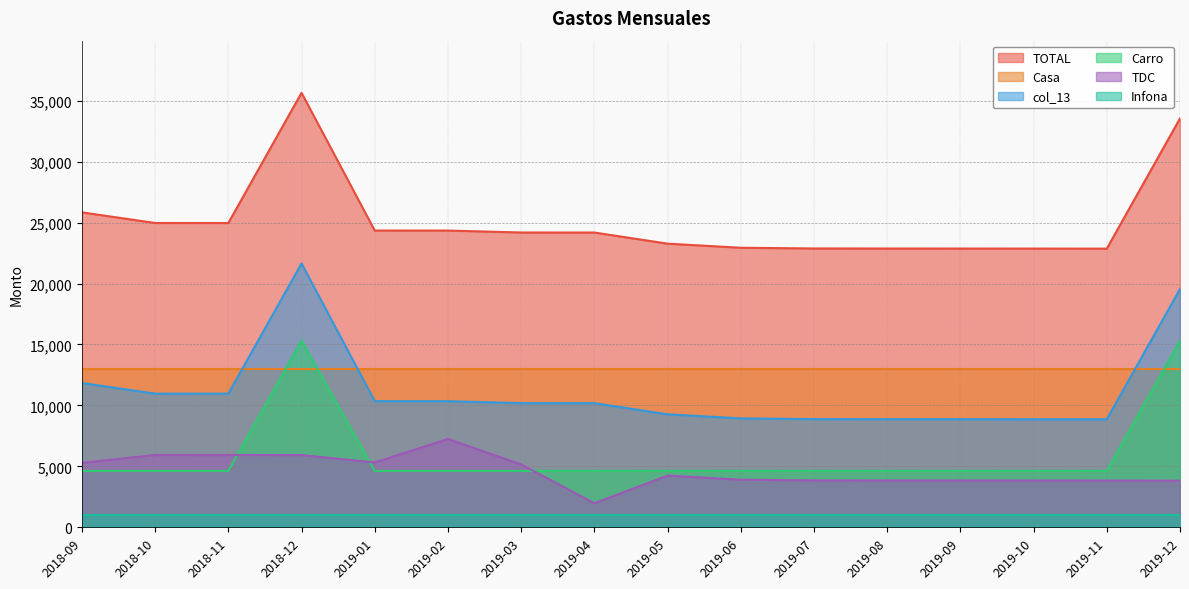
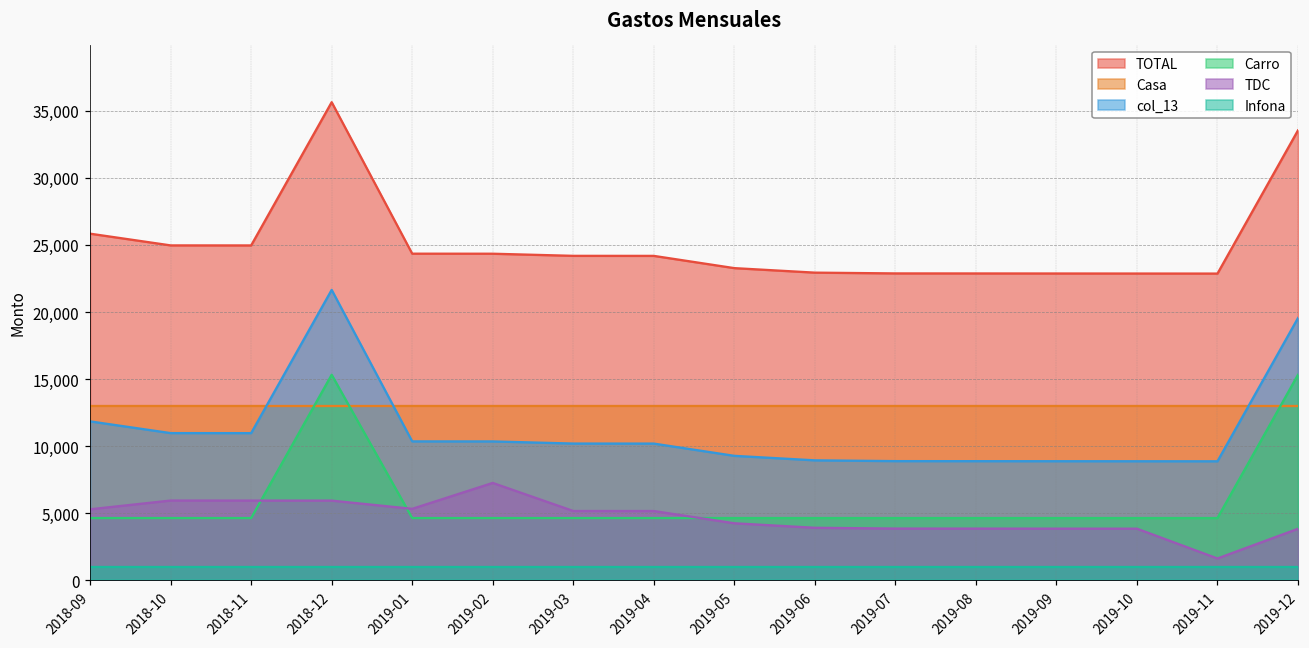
  {
    "col_13": {
      "2018-09": "11,800",
      "2018-10": "11,000",
      "2018-11": "11,000",
      "2018-12": "21,600",
      "2019-01": "10,300",
      "2019-02": "10,300",
      "2019-03": "10,200",
      "2019-04": "10,200",
      "2019-05": "9,300",
      "2019-06": "8,900",
      "2019-07": "8,900",
      "2019-08": "8,900",
      "2019-09": "8,900",
      "2019-10": "8,900",
      "2019-11": "8,900",
      "2019-12": "19,500"
    },
    "TDC": {
      "2018-09": "5,300",
      "2018-10": "5,900",
      "2018-11": "5,900",
      "2018-12": "5,900",
      "2019-01": "5,300",
      "2019-02": "7,200",
      "2019-03": "5,200",
-     "2019-04": "2,000",
+     "2019-04": "5,200",
      "2019-05": "4,200",
      "2019-06": "3,900",
      "2019-07": "3,800",
      "2019-08": "3,800",
      "2019-09": "3,800",
      "2019-10": "3,800",
-     "2019-11": "3,800",
+     "2019-11": "1,600",
      "2019-12": "3,800"
    }
  }
